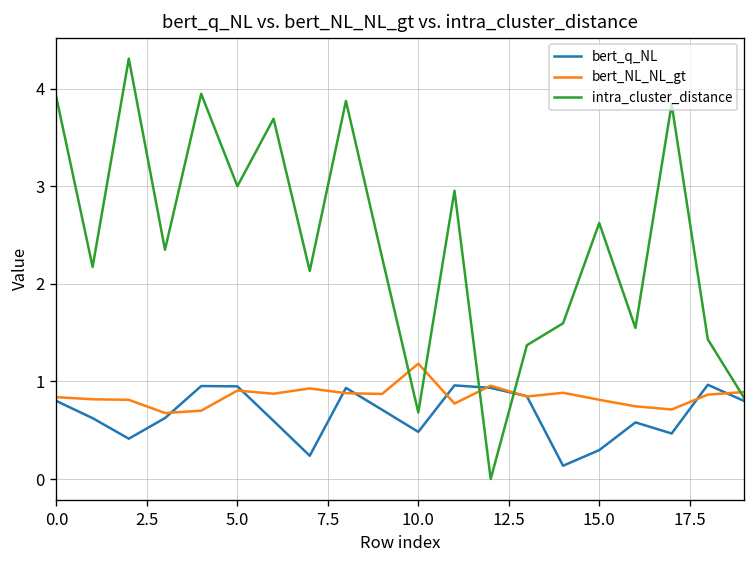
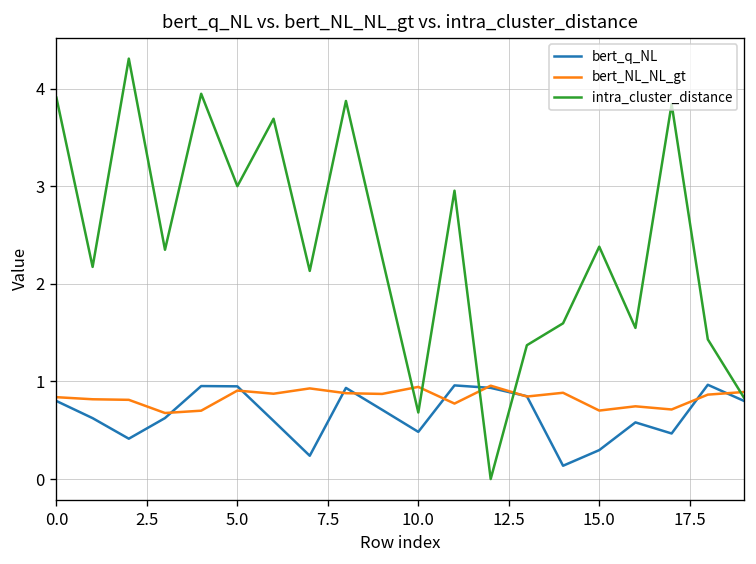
  {
    "bert_q_NL": {
      "0.0": 0.8,
      "5.0": 1.0,
      "10.0": 0.5,
      "15.0": 0.3
    },
    "bert_NL_NL_gt": {
      "0.0": 0.8,
      "5.0": 0.9,
-     "10.0": 1.2,
-     "15.0": 0.8
+     "10.0": 0.9,
+     "15.0": 0.7
    },
    "intra_cluster_distance": {
      "0.0": 3.9,
      "5.0": 3.0,
      "10.0": 0.7,
-     "15.0": 2.6
+     "15.0": 2.4
    }
  }
